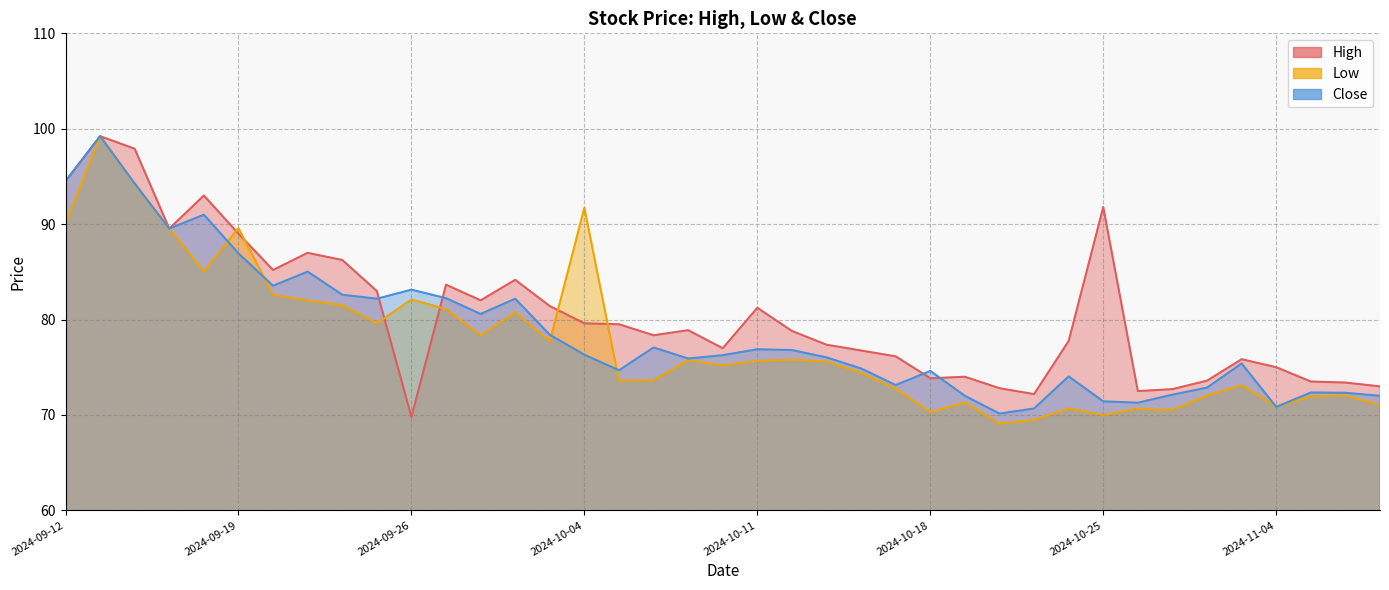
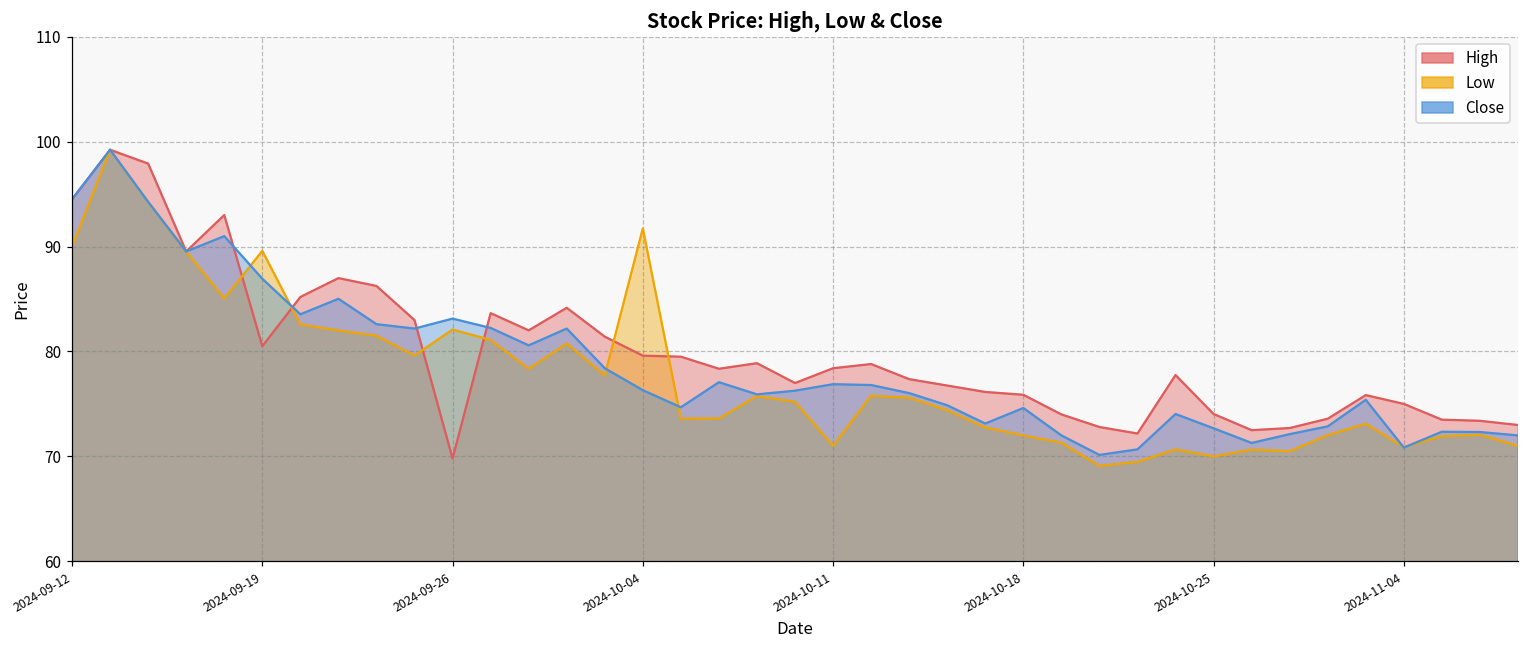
  {
    "High": {
-     "2024-09-19": 89,
+     "2024-09-19": 81,
      "2024-09-26": 70,
      "2024-10-04": 80,
-     "2024-10-11": 81,
-     "2024-10-18": 74,
-     "2024-10-25": 92,
+     "2024-10-11": 78,
+     "2024-10-18": 76,
+     "2024-10-25": 74,
      "2024-11-04": 75
    },
    "Low": {
      "2024-09-12": 90,
      "2024-09-19": 90,
      "2024-09-26": 82,
      "2024-10-04": 92,
-     "2024-10-11": 76,
-     "2024-10-18": 70,
+     "2024-10-11": 71,
+     "2024-10-18": 72,
      "2024-10-25": 70
    },
    "Close": {
      "2024-09-19": 87,
      "2024-09-26": 83,
      "2024-10-04": 76,
      "2024-10-11": 77,
      "2024-10-18": 75,
-     "2024-10-25": 71
+     "2024-10-25": 73
    }
  }
